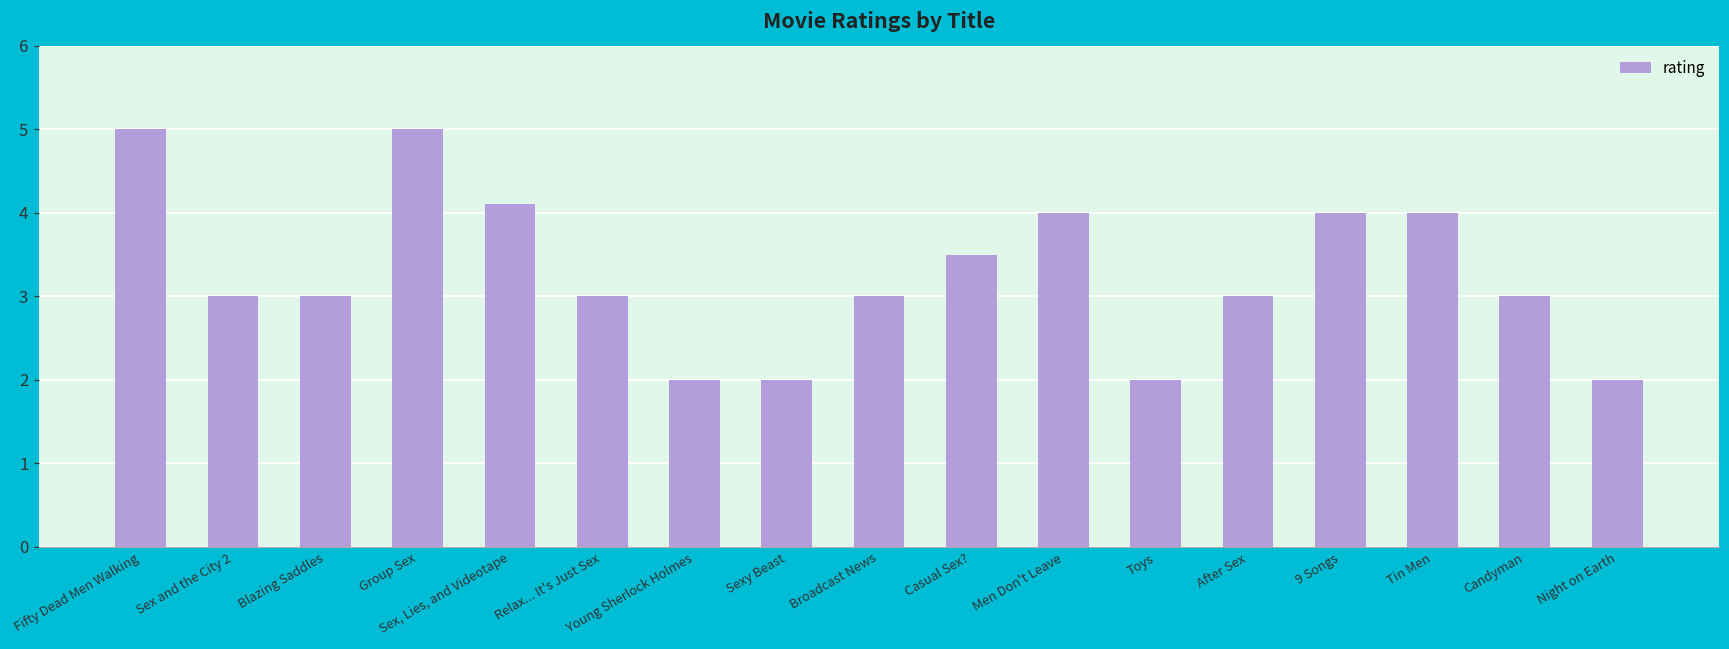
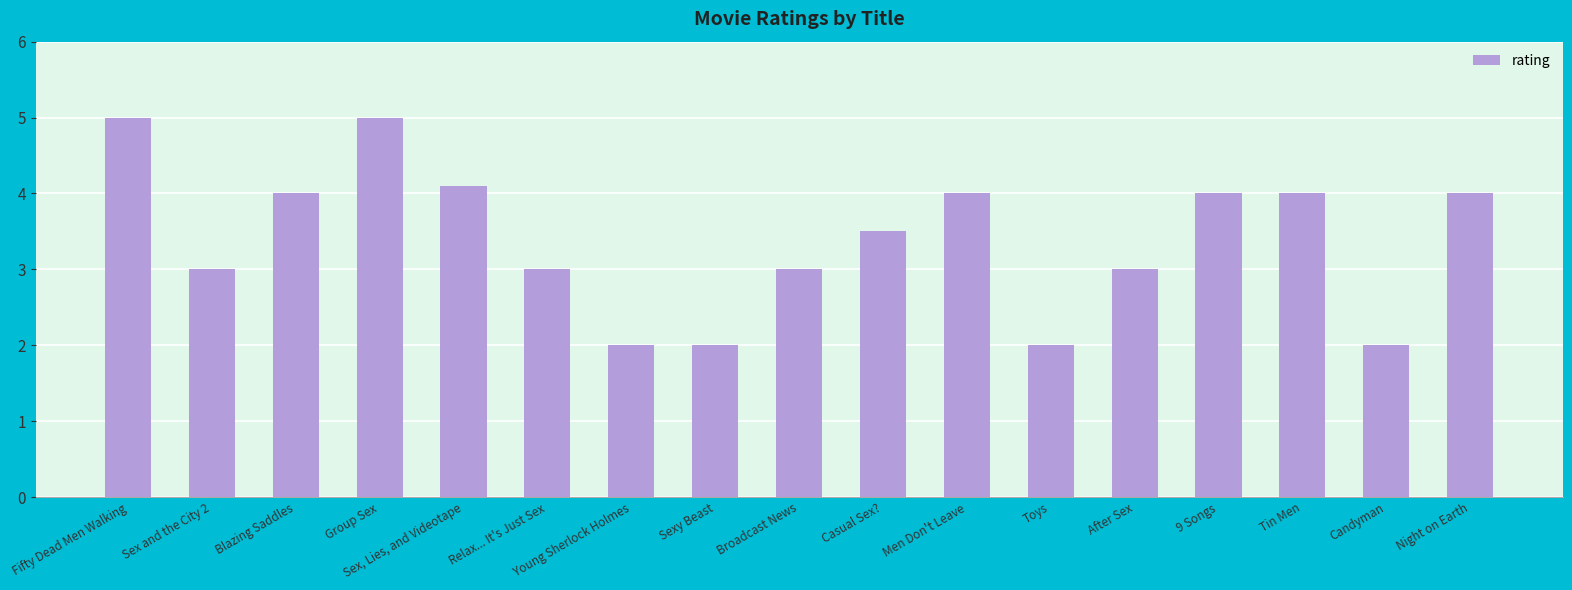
  {
    "Fifty Dead Men Walking": 5,
    "Sex and the City 2": 3,
-   "Blazing Saddles": 3,
+   "Blazing Saddles": 4,
    "Group Sex": 5,
    "Sex, Lies, and Videotape": 4.1,
    "Relax... It's Just Sex": 3,
    "Young Sherlock Holmes": 2,
    "Sexy Beast": 2,
    "Broadcast News": 3,
    "Casual Sex?": 3.5,
    "Men Don't Leave": 4,
    "Toys": 2,
    "After Sex": 3,
    "9 Songs": 4,
    "Tin Men": 4,
-   "Candyman": 3,
-   "Night on Earth": 2
+   "Candyman": 2,
+   "Night on Earth": 4
  }
